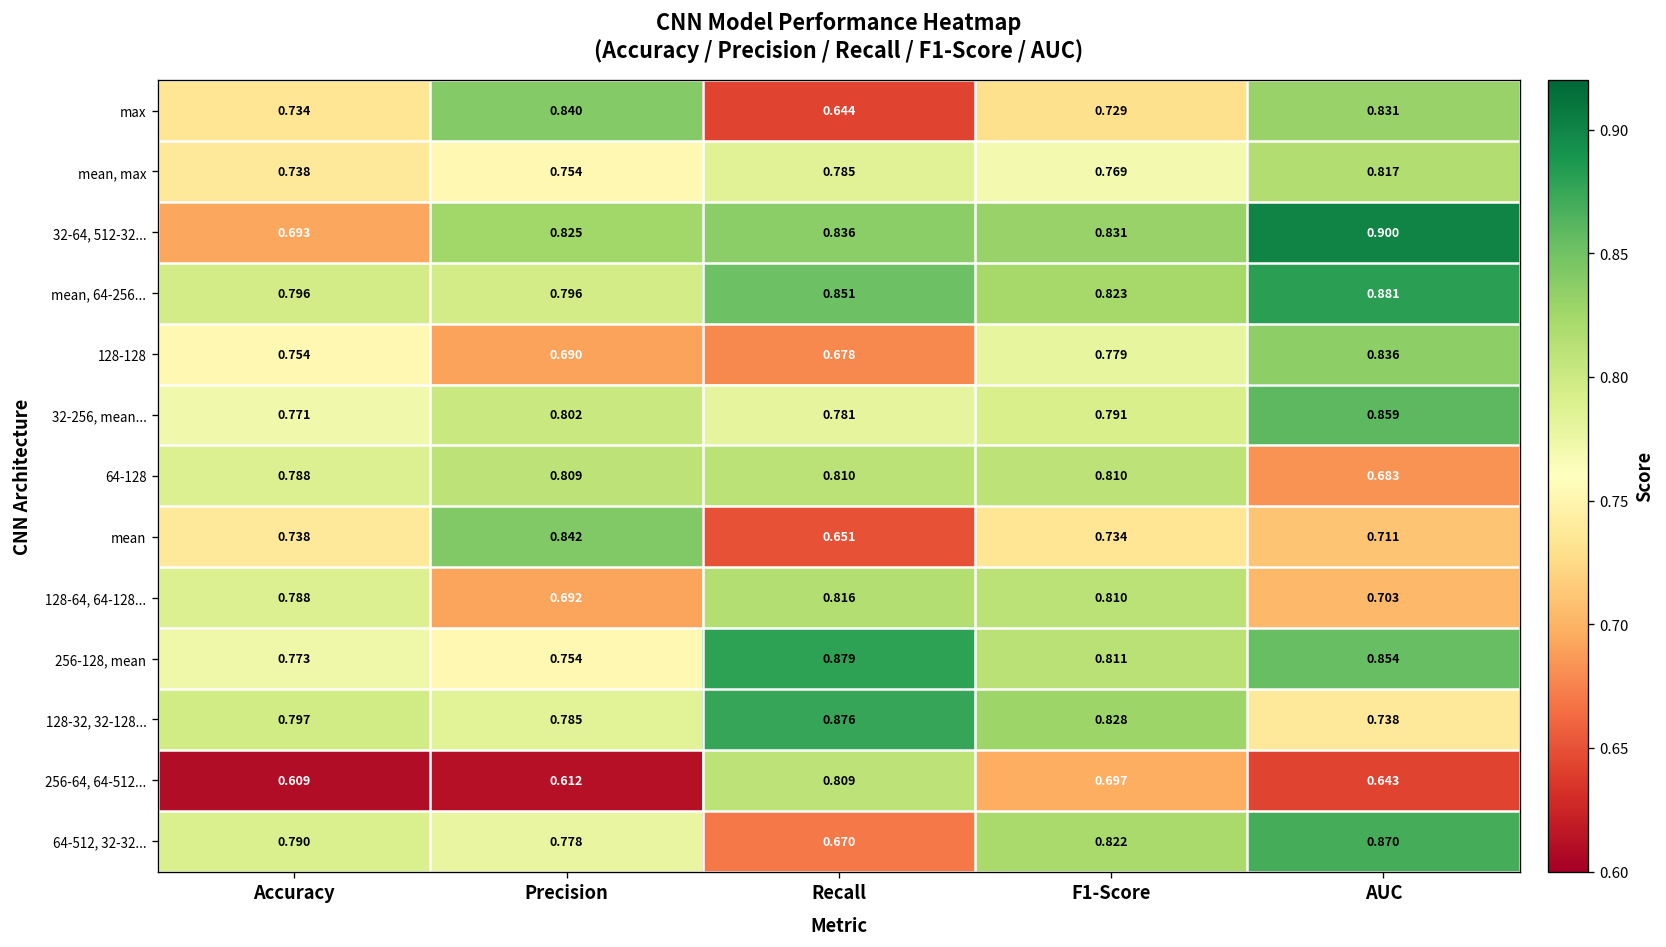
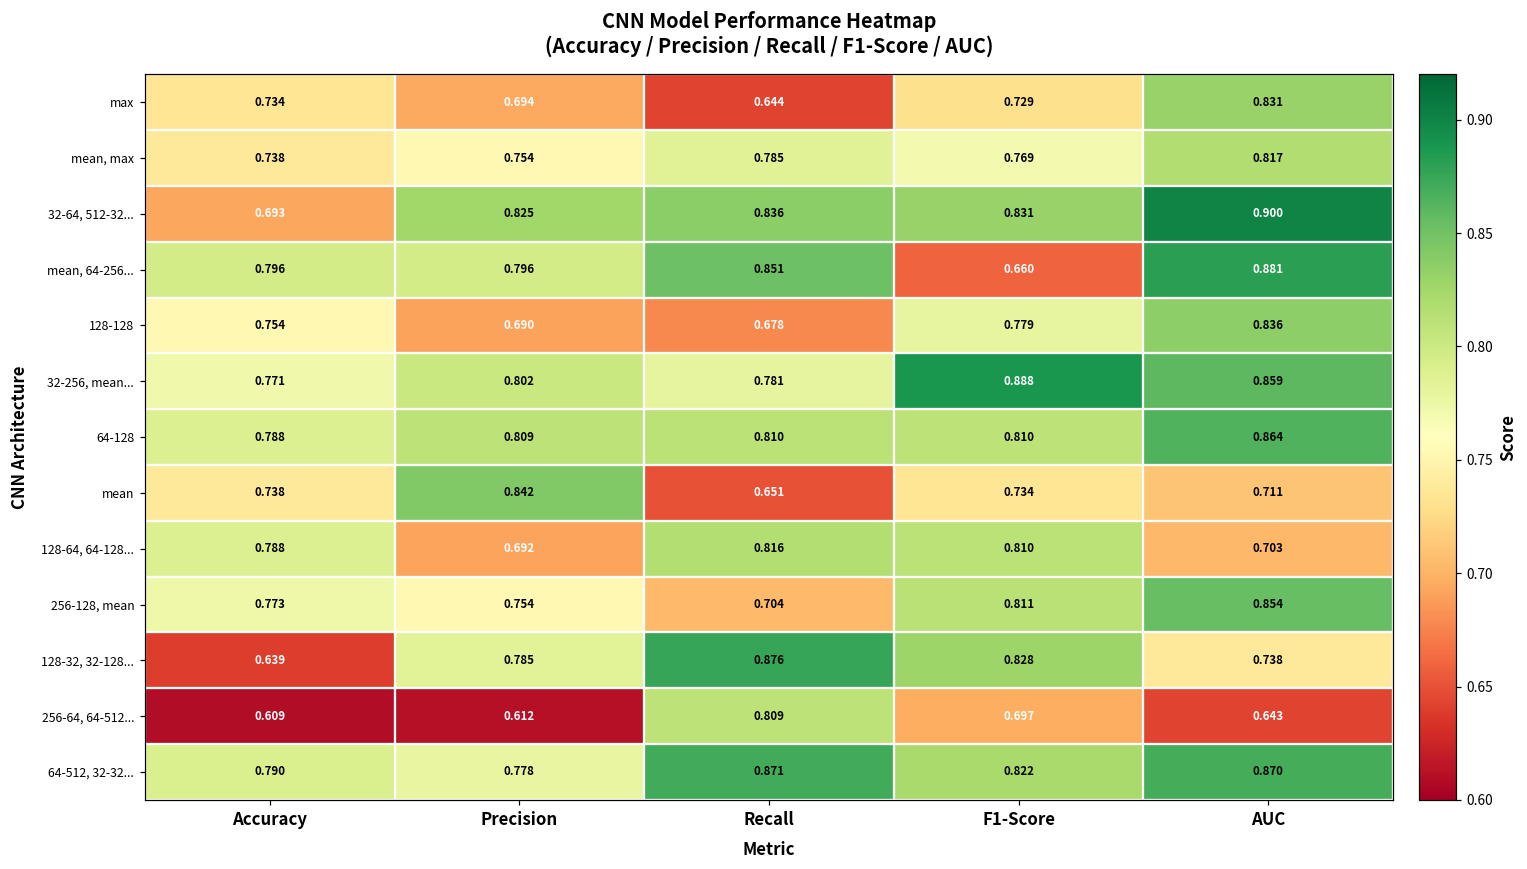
  {
    "max": {
      "Accuracy": 0.734,
-     "Precision": 0.840,
+     "Precision": 0.694,
      "Recall": 0.644,
      "F1-Score": 0.729,
      "AUC": 0.831
    },
    "mean, max": {
      "Accuracy": 0.738,
      "Precision": 0.754,
      "Recall": 0.785,
      "F1-Score": 0.769,
      "AUC": 0.817
    },
    "32-64, 512-32...": {
      "Accuracy": 0.693,
      "Precision": 0.825,
      "Recall": 0.836,
      "F1-Score": 0.831,
      "AUC": 0.900
    },
    "mean, 64-256...": {
      "Accuracy": 0.796,
      "Precision": 0.796,
      "Recall": 0.851,
-     "F1-Score": 0.823,
+     "F1-Score": 0.660,
      "AUC": 0.881
    },
    "128-128": {
      "Accuracy": 0.754,
      "Precision": 0.690,
      "Recall": 0.678,
      "F1-Score": 0.779,
      "AUC": 0.836
    },
    "32-256, mean...": {
      "Accuracy": 0.771,
      "Precision": 0.802,
      "Recall": 0.781,
-     "F1-Score": 0.791,
+     "F1-Score": 0.888,
      "AUC": 0.859
    },
    "64-128": {
      "Accuracy": 0.788,
      "Precision": 0.809,
      "Recall": 0.810,
      "F1-Score": 0.810,
-     "AUC": 0.683
+     "AUC": 0.864
    },
    "mean": {
      "Accuracy": 0.738,
      "Precision": 0.842,
      "Recall": 0.651,
      "F1-Score": 0.734,
      "AUC": 0.711
    },
    "128-64, 64-128...": {
      "Accuracy": 0.788,
      "Precision": 0.692,
      "Recall": 0.816,
      "F1-Score": 0.810,
      "AUC": 0.703
    },
    "256-128, mean": {
      "Accuracy": 0.773,
      "Precision": 0.754,
-     "Recall": 0.879,
+     "Recall": 0.704,
      "F1-Score": 0.811,
      "AUC": 0.854
    },
    "128-32, 32-128...": {
-     "Accuracy": 0.797,
+     "Accuracy": 0.639,
      "Precision": 0.785,
      "Recall": 0.876,
      "F1-Score": 0.828,
      "AUC": 0.738
    },
    "256-64, 64-512...": {
      "Accuracy": 0.609,
      "Precision": 0.612,
      "Recall": 0.809,
      "F1-Score": 0.697,
      "AUC": 0.643
    },
    "64-512, 32-32...": {
      "Accuracy": 0.790,
      "Precision": 0.778,
-     "Recall": 0.670,
+     "Recall": 0.871,
      "F1-Score": 0.822,
      "AUC": 0.870
    }
  }
